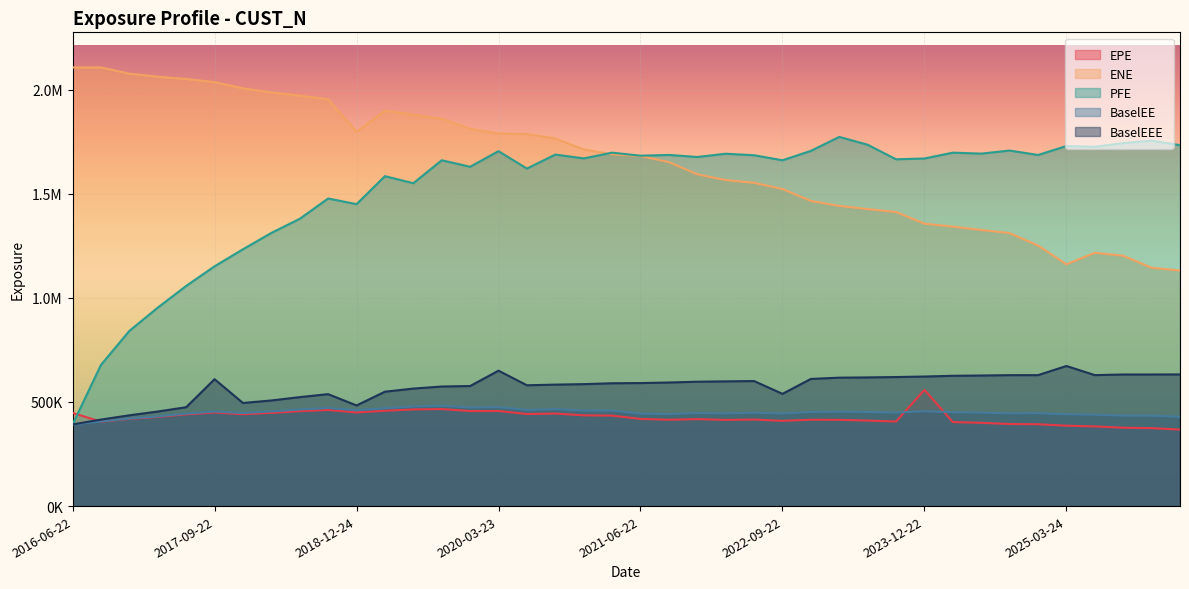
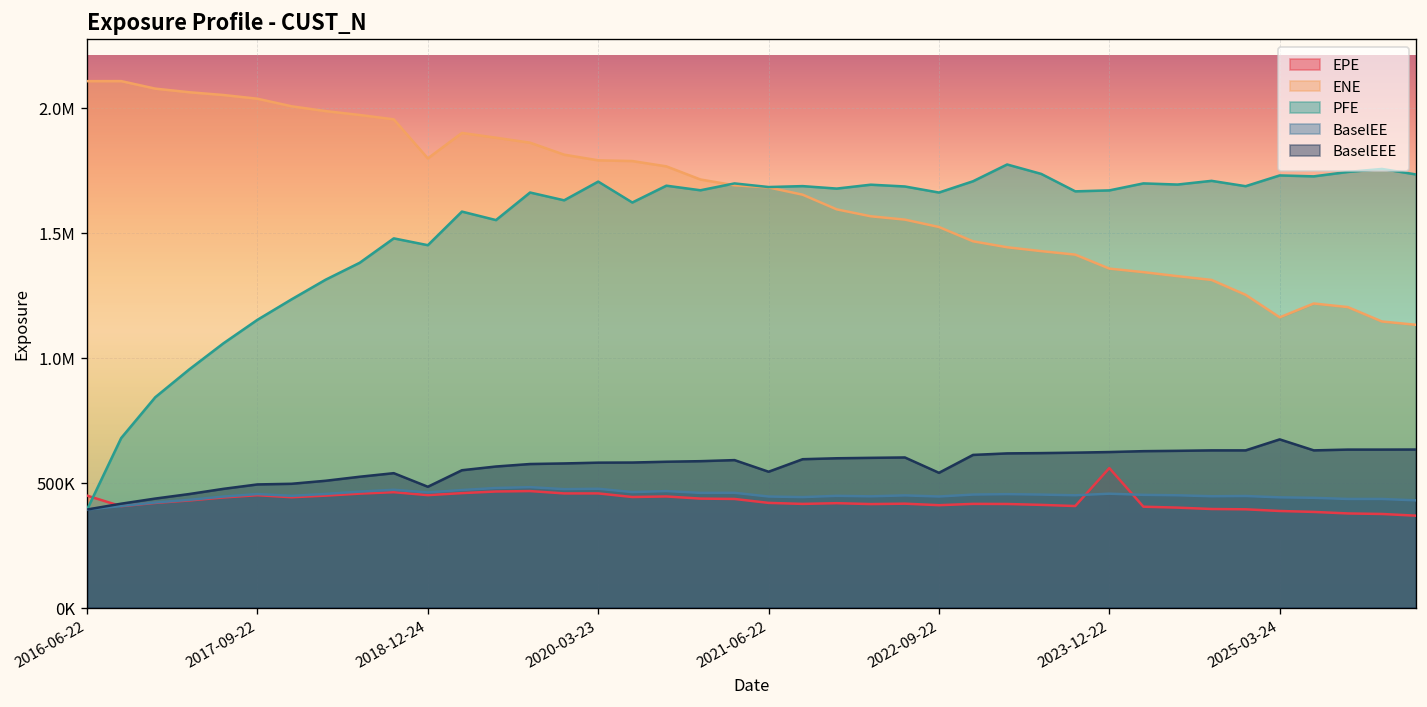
  {
    "EPE": {
      "2016-06-22": 450000,
      "2020-03-23": 460000,
      "2021-06-22": 420000,
      "2022-09-22": 410000,
      "2023-12-22": 560000,
      "2025-03-24": 390000
    },
    "ENE": {
      "2016-06-22": 2110000,
      "2017-09-22": 2040000,
      "2018-12-24": 1800000,
      "2020-03-23": 1790000,
      "2022-09-22": 1520000,
      "2023-12-22": 1360000,
      "2025-03-24": 1160000
    },
    "BaselEEE": {
-     "2017-09-22": 610000,
+     "2017-09-22": 490000,
      "2018-12-24": 480000,
-     "2020-03-23": 650000,
-     "2021-06-22": 590000,
+     "2020-03-23": 580000,
+     "2021-06-22": 540000,
      "2022-09-22": 540000,
      "2023-12-22": 620000,
      "2025-03-24": 670000
    }
  }
